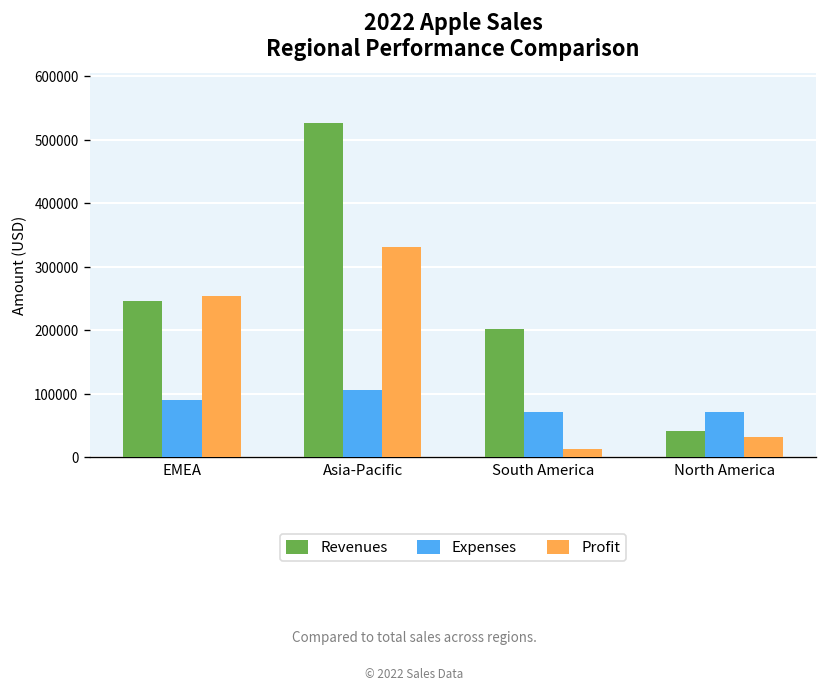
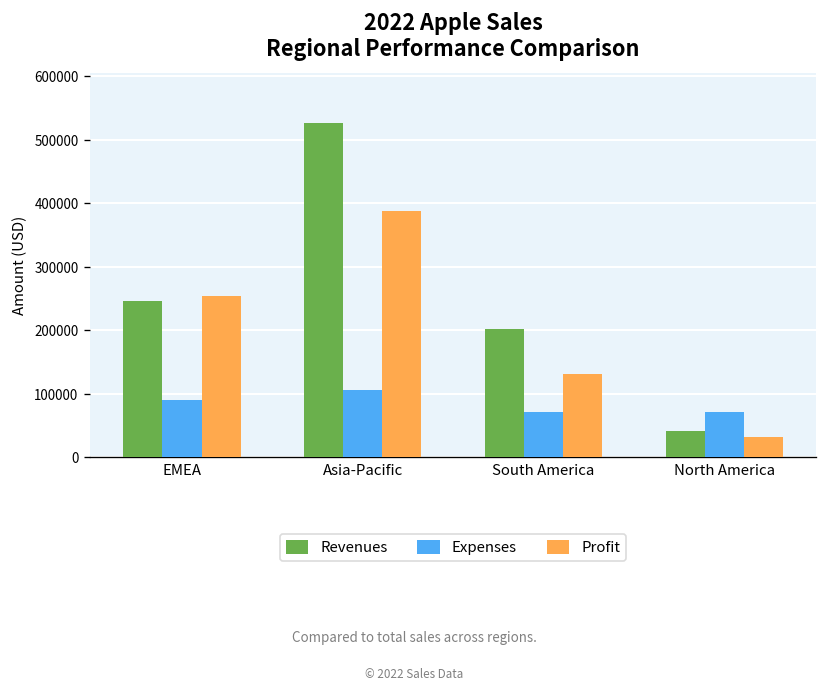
  {
    "Revenues": {
      "EMEA": 250000,
      "Asia-Pacific": 530000,
      "South America": 200000,
      "North America": 40000
    },
    "Expenses": {
      "EMEA": 90000,
      "Asia-Pacific": 110000,
      "South America": 70000,
      "North America": 70000
    },
    "Profit": {
      "EMEA": 250000,
-     "Asia-Pacific": 330000,
-     "South America": 10000,
+     "Asia-Pacific": 390000,
+     "South America": 130000,
      "North America": 30000
    }
  }
